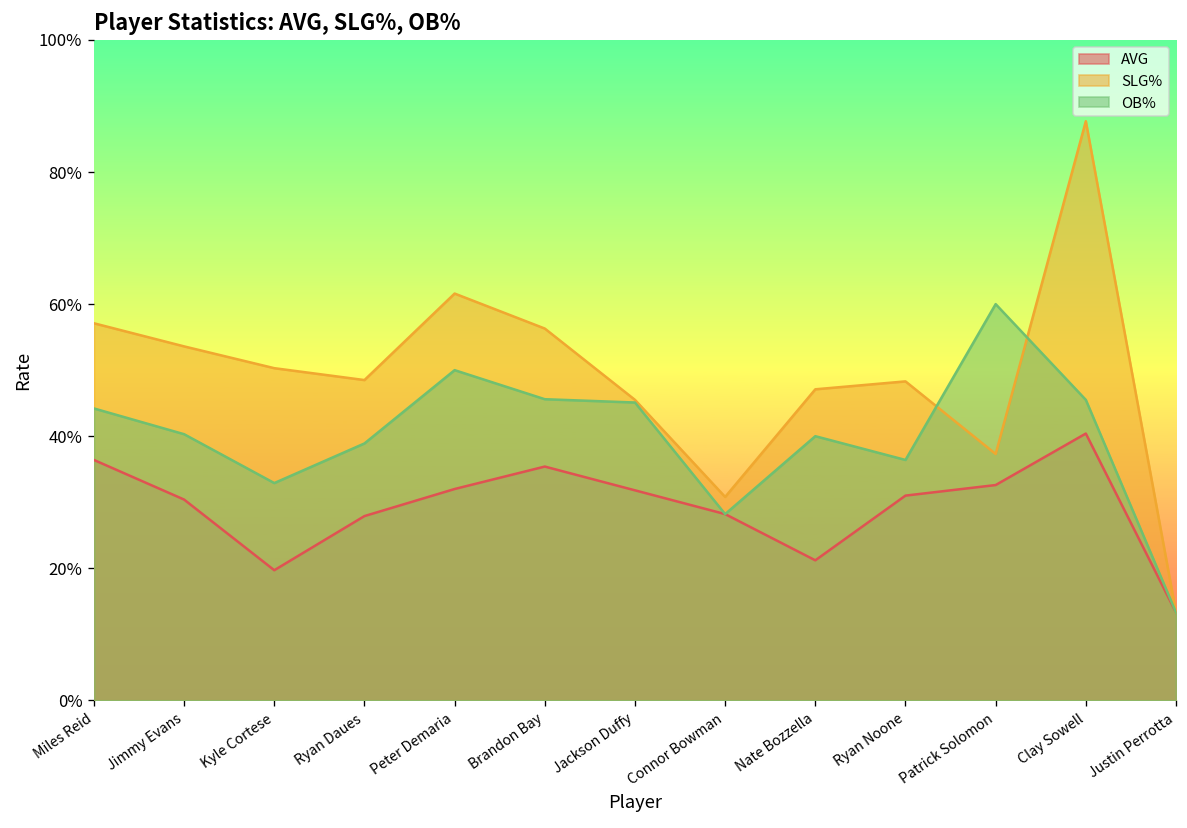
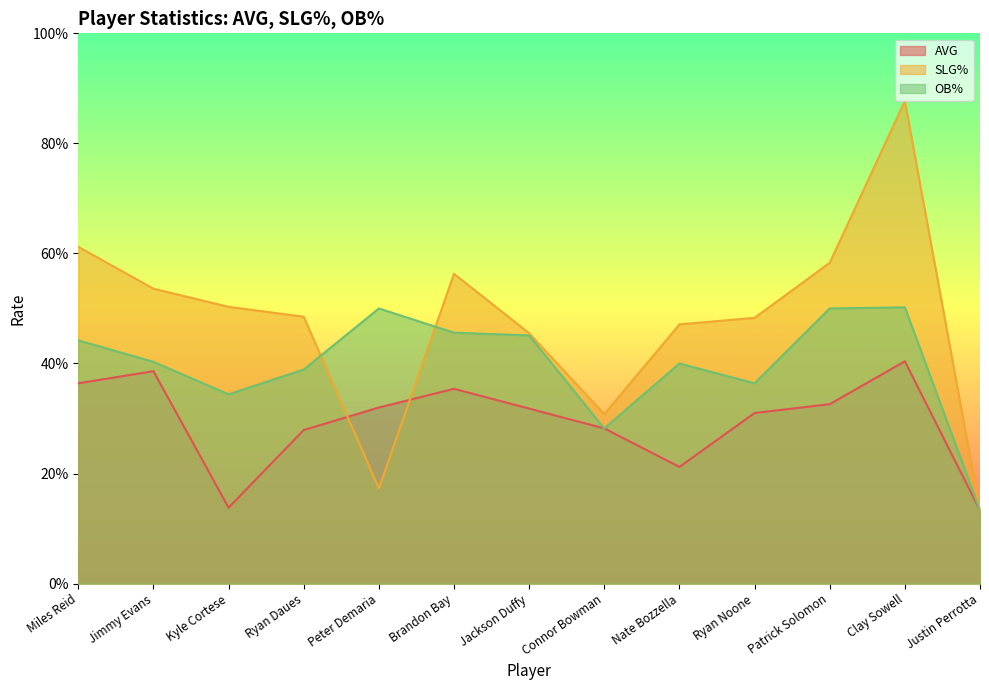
  {
    "AVG": {
      "Miles Reid": "36%",
-     "Jimmy Evans": "30%",
-     "Kyle Cortese": "20%",
+     "Jimmy Evans": "39%",
+     "Kyle Cortese": "14%",
      "Ryan Daues": "28%",
      "Peter Demaria": "32%",
      "Brandon Bay": "35%",
      "Jackson Duffy": "32%",
      "Nate Bozzella": "21%",
      "Ryan Noone": "31%",
      "Patrick Solomon": "33%",
      "Clay Sowell": "40%"
    },
    "SLG%": {
-     "Miles Reid": "57%",
+     "Miles Reid": "61%",
      "Jimmy Evans": "54%",
      "Kyle Cortese": "50%",
      "Ryan Daues": "49%",
-     "Peter Demaria": "62%",
+     "Peter Demaria": "17%",
      "Brandon Bay": "56%",
      "Connor Bowman": "31%",
      "Nate Bozzella": "47%",
      "Ryan Noone": "48%",
-     "Patrick Solomon": "37%"
+     "Patrick Solomon": "58%"
    },
    "OB%": {
      "Miles Reid": "44%",
      "Jimmy Evans": "40%",
-     "Kyle Cortese": "33%",
+     "Kyle Cortese": "34%",
      "Ryan Daues": "39%",
      "Peter Demaria": "50%",
      "Brandon Bay": "46%",
      "Nate Bozzella": "40%",
      "Ryan Noone": "36%",
-     "Patrick Solomon": "60%",
-     "Clay Sowell": "46%"
+     "Patrick Solomon": "50%",
+     "Clay Sowell": "50%"
    }
  }
